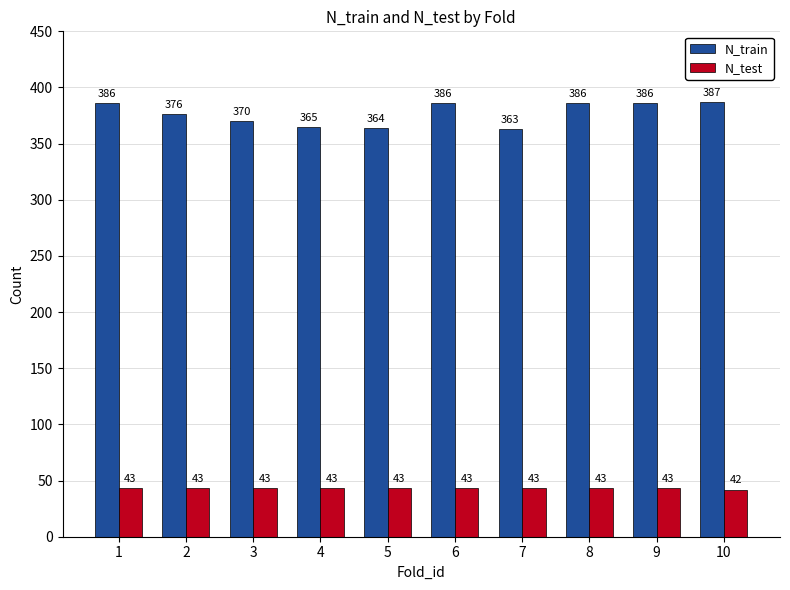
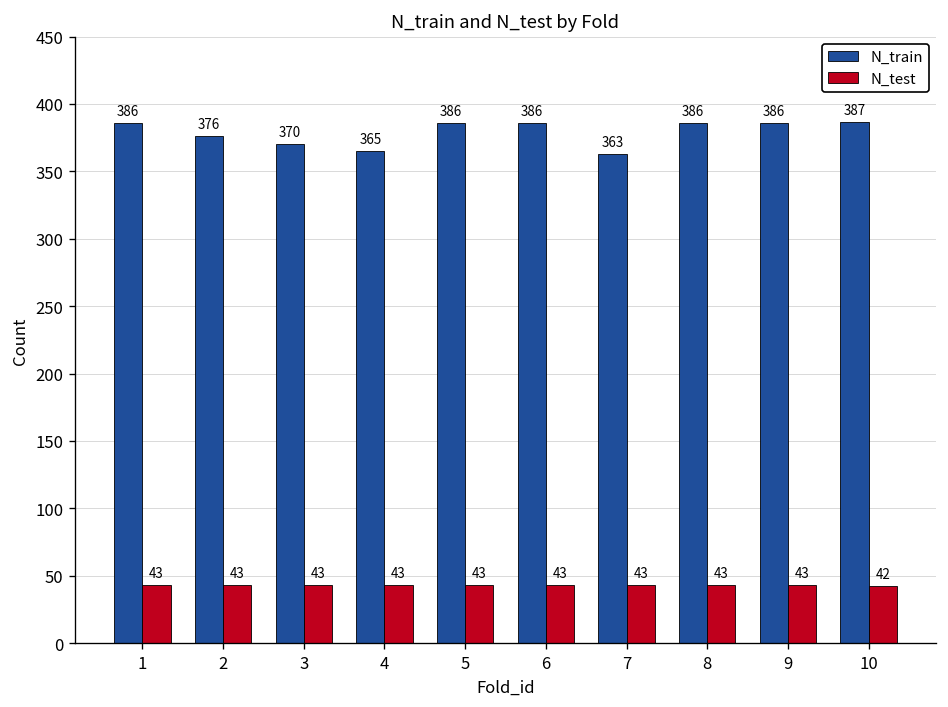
  {
    "N_train": {
      "1": 386,
      "2": 376,
      "3": 370,
      "4": 365,
-     "5": 364,
+     "5": 386,
      "6": 386,
      "7": 363,
      "8": 386,
      "9": 386,
      "10": 387
    },
    "N_test": {
      "1": 43,
      "2": 43,
      "3": 43,
      "4": 43,
      "5": 43,
      "6": 43,
      "7": 43,
      "8": 43,
      "9": 43,
      "10": 42
    }
  }
